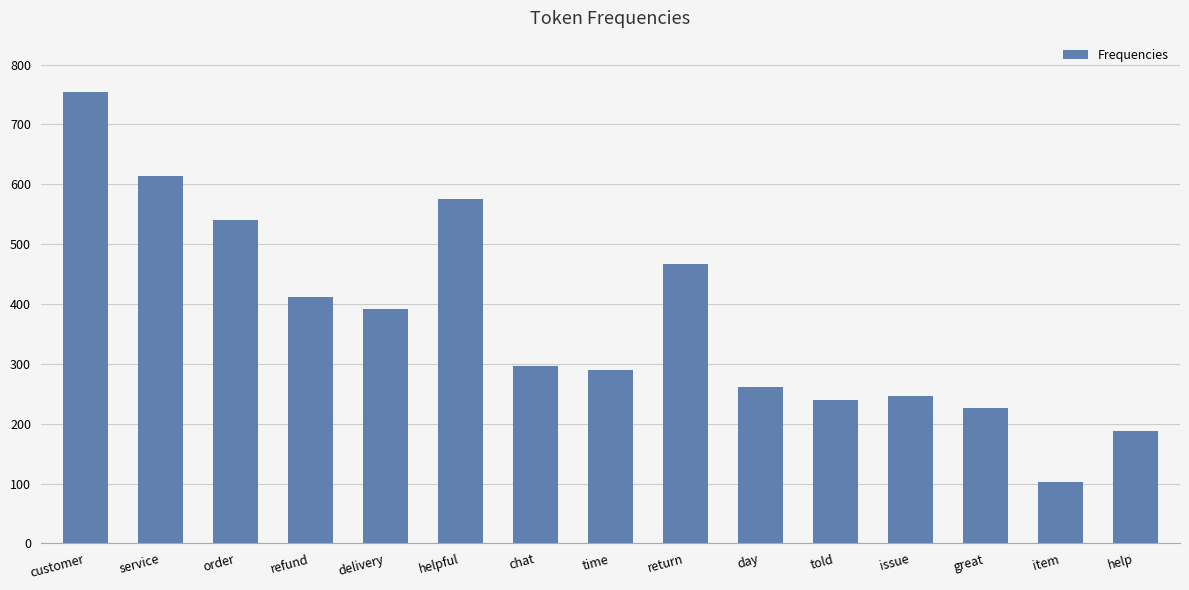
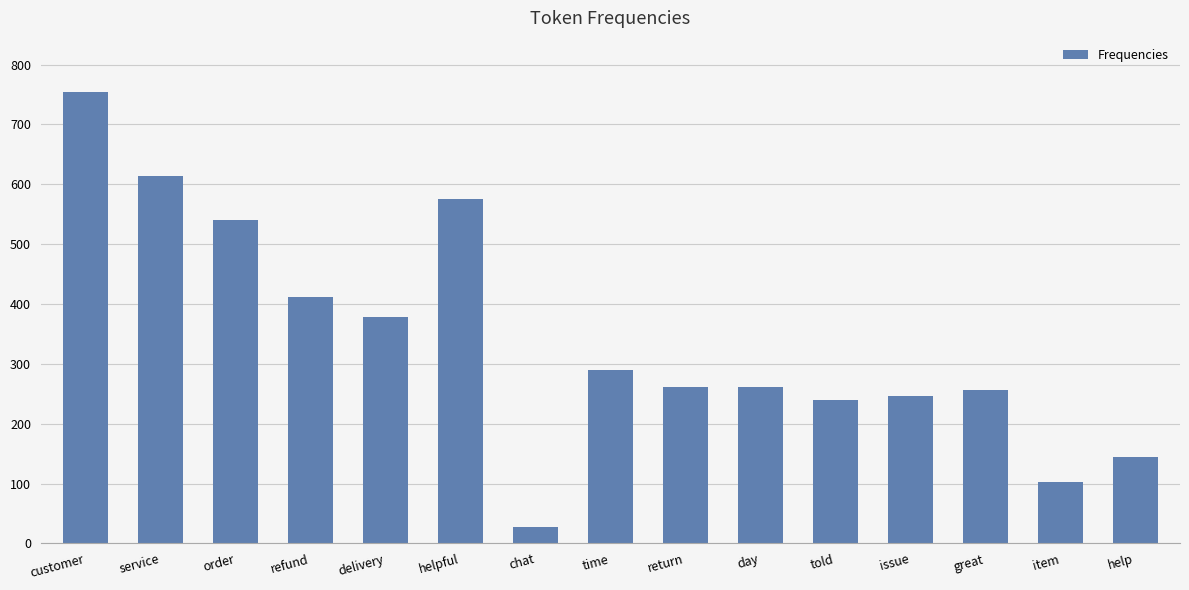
  {
    "customer": 750,
    "service": 610,
    "order": 540,
    "refund": 410,
-   "delivery": 390,
+   "delivery": 380,
    "helpful": 580,
-   "chat": 300,
+   "chat": 30,
    "time": 290,
-   "return": 470,
+   "return": 260,
    "day": 260,
    "told": 240,
    "issue": 250,
-   "great": 230,
+   "great": 260,
    "item": 100,
-   "help": 190
+   "help": 140
  }
